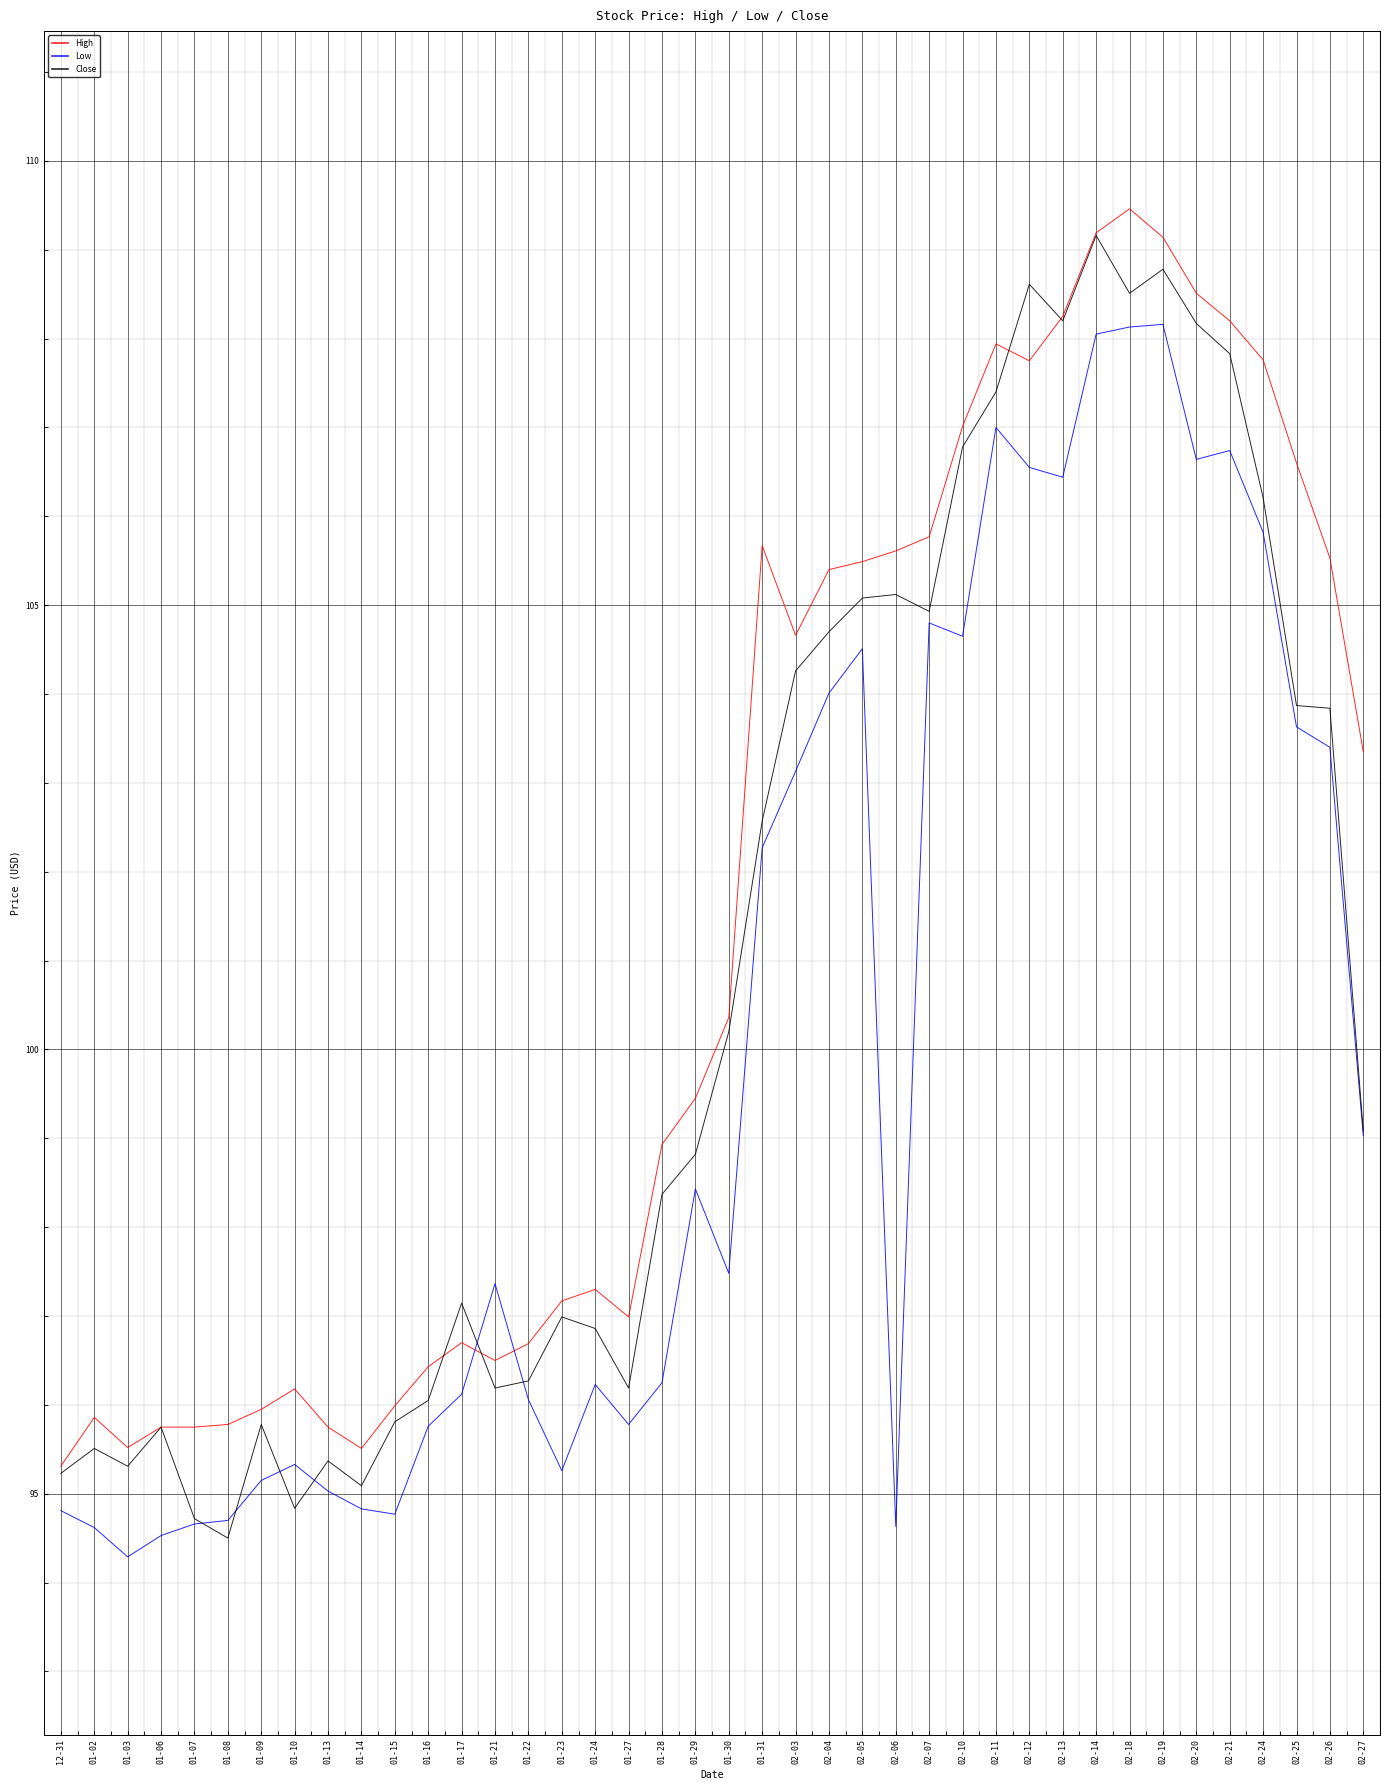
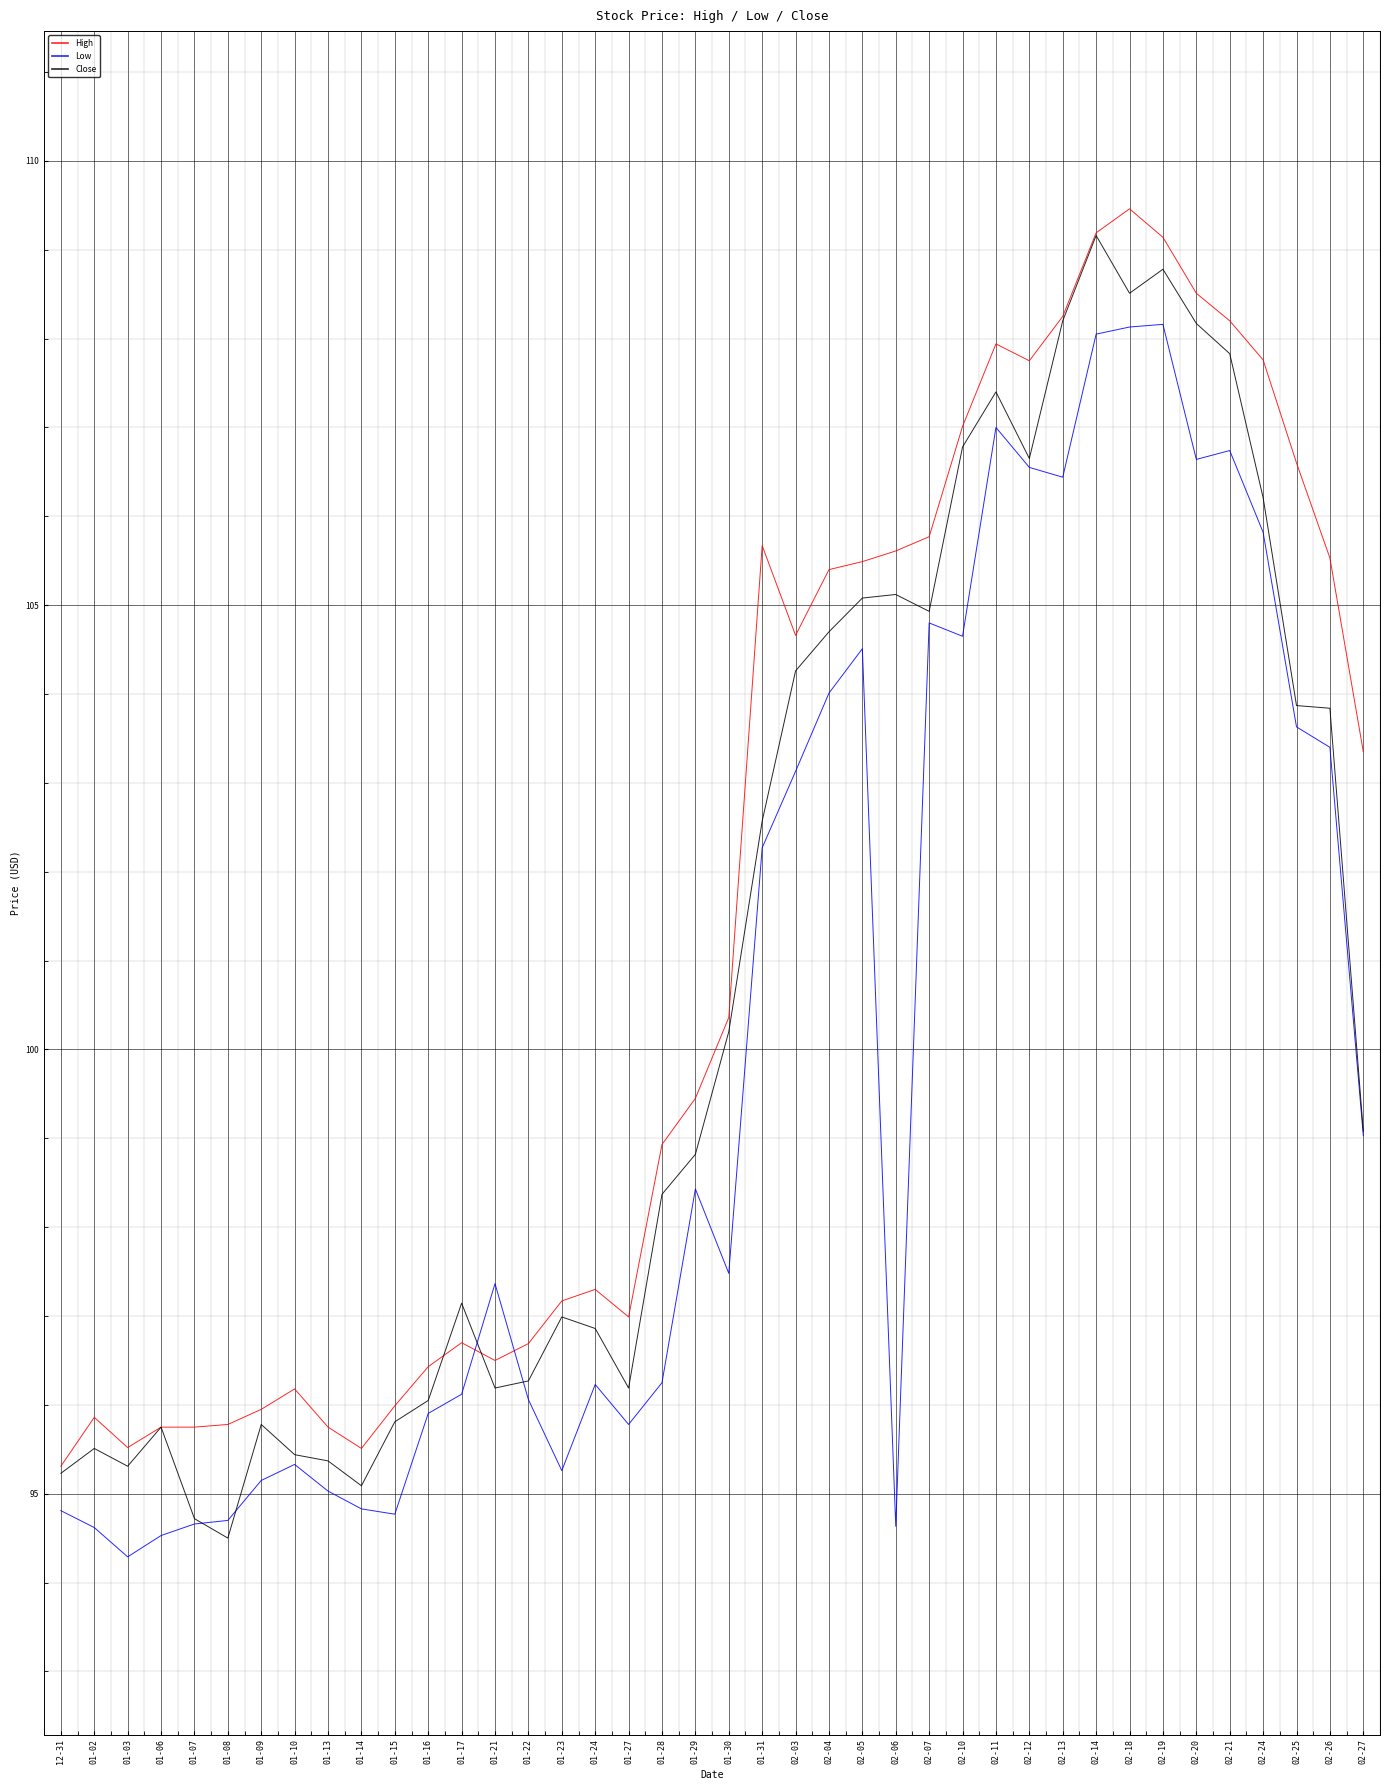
  {
    "High": {
      "12-31": 95.3,
      "01-02": 95.9,
      "01-03": 95.5,
      "01-07": 95.8,
      "01-08": 95.8,
      "01-09": 95.9,
      "01-10": 96.2,
      "01-13": 95.8,
      "01-14": 95.5,
      "01-15": 96.0,
      "01-16": 96.4,
      "01-17": 96.7,
      "01-21": 96.5,
      "01-22": 96.7,
      "01-23": 97.2,
      "01-24": 97.3,
      "01-27": 97.0,
      "01-28": 98.9,
      "01-29": 99.4,
      "01-30": 100.4,
      "01-31": 105.7,
      "02-03": 104.7,
      "02-04": 105.4,
      "02-05": 105.5,
      "02-06": 105.6,
      "02-07": 105.8,
      "02-10": 107.0,
      "02-11": 107.9,
      "02-12": 107.8,
      "02-13": 108.3,
      "02-14": 109.2,
      "02-18": 109.5,
      "02-19": 109.1,
      "02-20": 108.5,
      "02-21": 108.2,
      "02-24": 107.8,
      "02-25": 106.6,
      "02-26": 105.5,
      "02-27": 103.3
    },
    "Low": {
      "12-31": 94.8,
      "01-02": 94.6,
      "01-03": 94.3,
      "01-06": 94.5,
      "01-07": 94.7,
      "01-08": 94.7,
      "01-09": 95.2,
      "01-10": 95.3,
      "01-13": 95.0,
      "01-14": 94.8,
      "01-15": 94.8,
-     "01-16": 95.8,
+     "01-16": 95.9,
      "01-17": 96.1,
      "01-21": 97.4,
      "01-22": 96.1,
      "01-23": 95.3,
      "01-24": 96.2,
      "01-27": 95.8,
      "01-28": 96.3,
      "01-29": 98.4,
      "01-30": 97.5,
      "01-31": 102.3,
      "02-03": 103.1,
      "02-04": 104.0,
      "02-05": 104.5,
      "02-06": 94.6,
      "02-07": 104.8,
      "02-10": 104.7,
      "02-11": 107.0,
      "02-12": 106.6,
      "02-13": 106.4,
      "02-14": 108.1,
      "02-18": 108.1,
      "02-19": 108.2,
      "02-20": 106.6,
      "02-21": 106.7,
      "02-24": 105.8,
      "02-25": 103.6,
      "02-26": 103.4,
      "02-27": 99.0
    },
    "Close": {
      "12-31": 95.2,
      "01-02": 95.5,
      "01-03": 95.3,
      "01-07": 94.7,
      "01-08": 94.5,
      "01-09": 95.8,
-     "01-10": 94.8,
+     "01-10": 95.4,
      "01-13": 95.4,
      "01-14": 95.1,
      "01-15": 95.8,
      "01-16": 96.1,
      "01-17": 97.1,
      "01-21": 96.2,
      "01-22": 96.3,
      "01-23": 97.0,
      "01-24": 96.9,
      "01-27": 96.2,
      "01-28": 98.4,
      "01-29": 98.8,
      "01-30": 100.2,
      "01-31": 102.6,
      "02-03": 104.3,
      "02-04": 104.7,
      "02-05": 105.1,
      "02-06": 105.1,
      "02-07": 104.9,
      "02-10": 106.8,
      "02-11": 107.4,
-     "02-12": 108.6,
+     "02-12": 106.7,
      "02-13": 108.2,
      "02-14": 109.2,
      "02-18": 108.5,
      "02-19": 108.8,
      "02-20": 108.2,
      "02-21": 107.8,
      "02-24": 106.2,
      "02-25": 103.9,
      "02-26": 103.8,
      "02-27": 99.1
    }
  }
